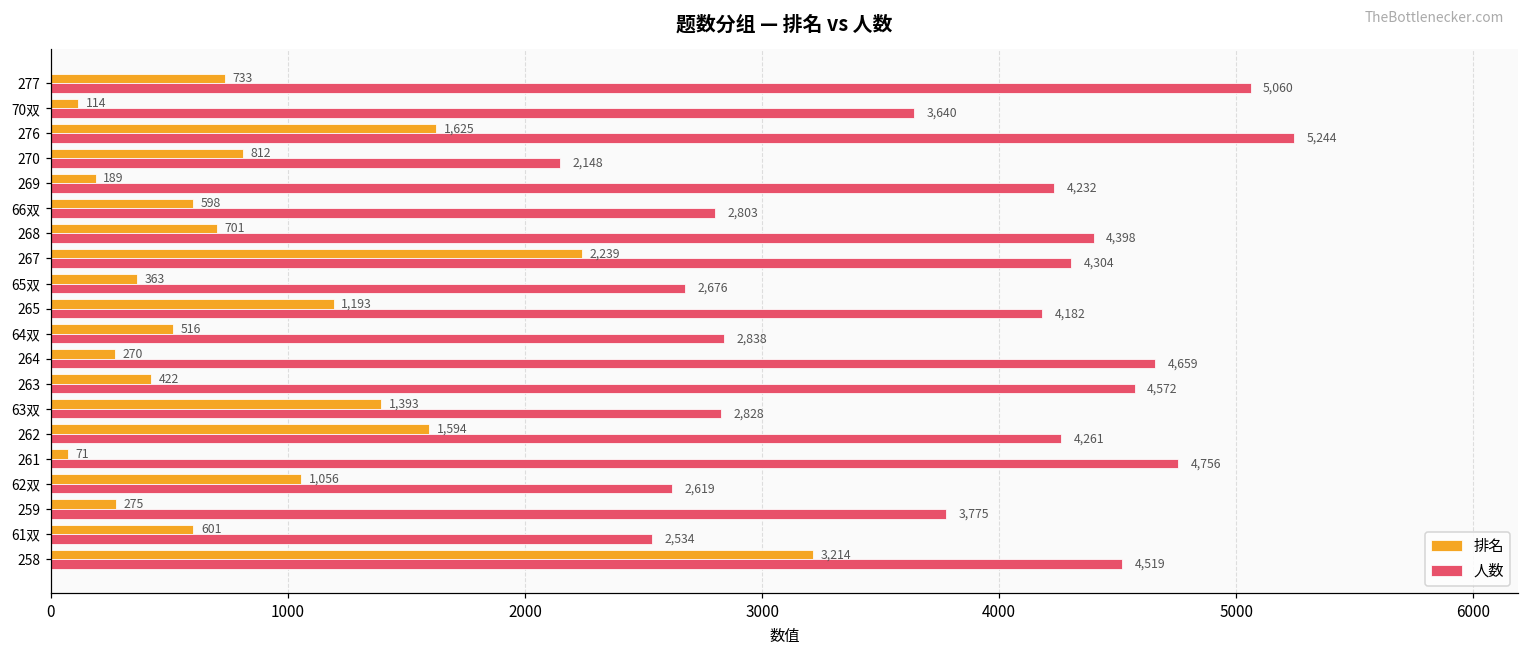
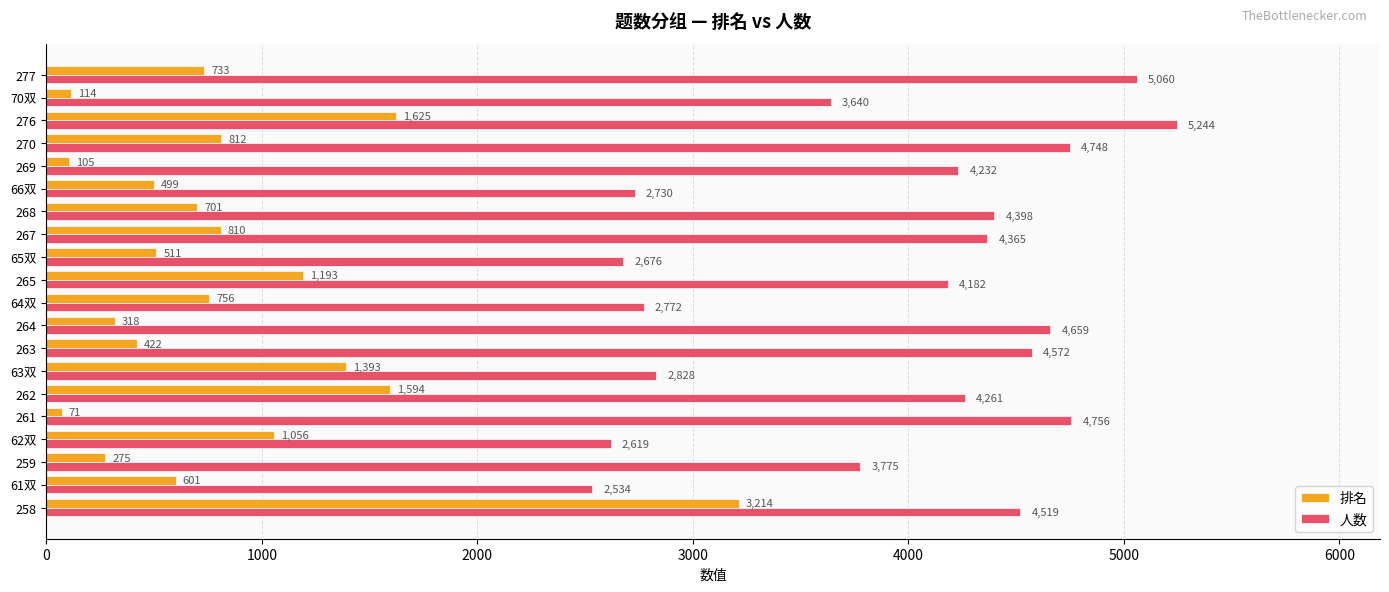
  {
    "排名": {
      "277": "733",
      "70双": "114",
      "276": "1,625",
      "270": "812",
-     "269": "189",
-     "66双": "598",
+     "269": "105",
+     "66双": "499",
      "268": "701",
-     "267": "2,239",
-     "65双": "363",
+     "267": "810",
+     "65双": "511",
      "265": "1,193",
-     "64双": "516",
-     "264": "270",
+     "64双": "756",
+     "264": "318",
      "263": "422",
      "63双": "1,393",
      "262": "1,594",
      "261": "71",
      "62双": "1,056",
      "259": "275",
      "61双": "601",
      "258": "3,214"
    },
    "人数": {
      "277": "5,060",
      "70双": "3,640",
      "276": "5,244",
-     "270": "2,148",
+     "270": "4,748",
      "269": "4,232",
-     "66双": "2,803",
+     "66双": "2,730",
      "268": "4,398",
-     "267": "4,304",
+     "267": "4,365",
      "65双": "2,676",
      "265": "4,182",
-     "64双": "2,838",
+     "64双": "2,772",
      "264": "4,659",
      "263": "4,572",
      "63双": "2,828",
      "262": "4,261",
      "261": "4,756",
      "62双": "2,619",
      "259": "3,775",
      "61双": "2,534",
      "258": "4,519"
    }
  }
